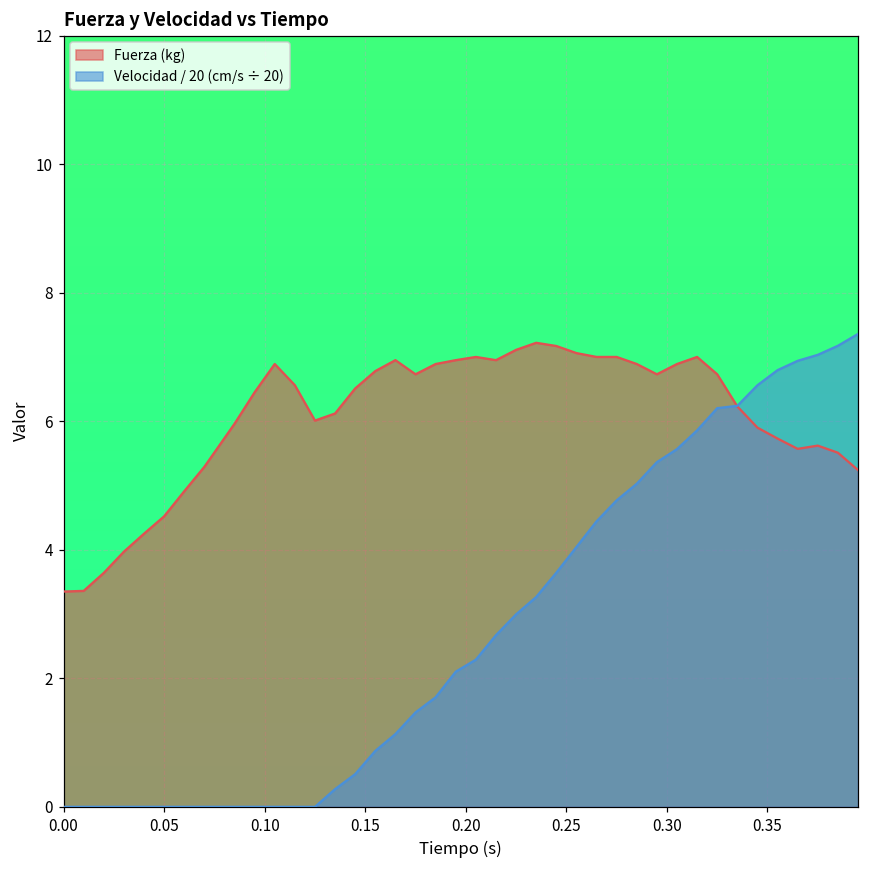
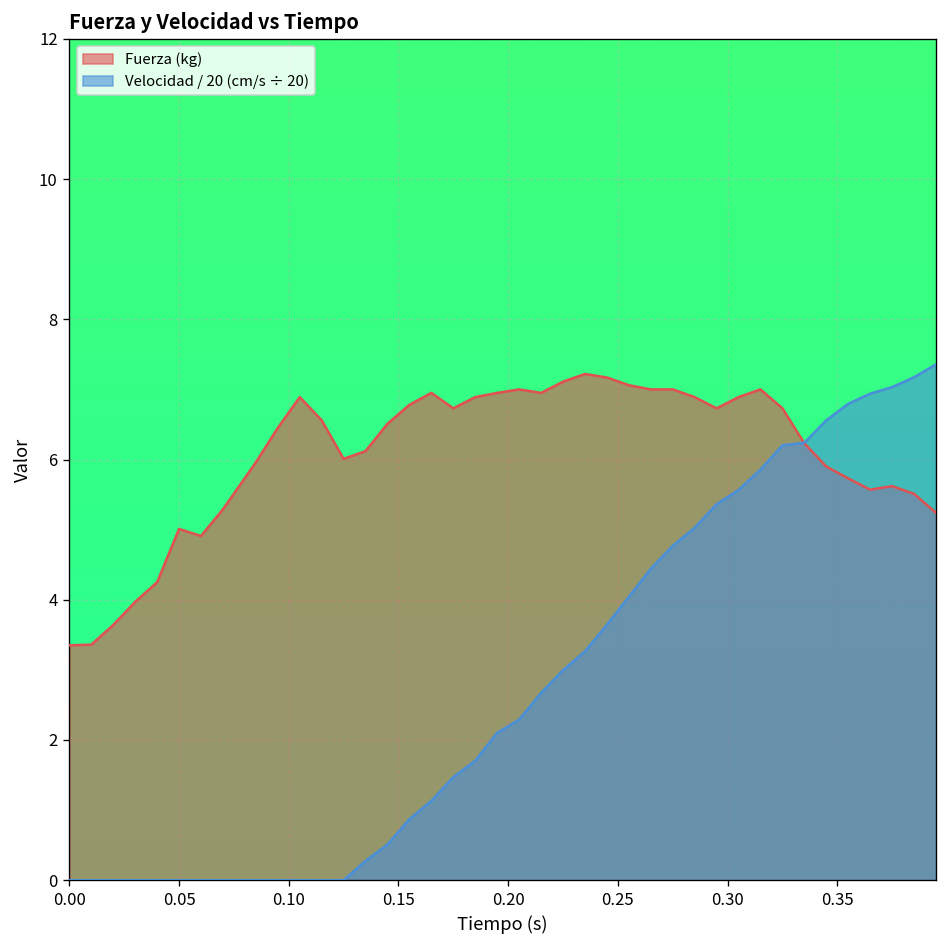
  {
    "Fuerza (kg)": {
      "0.00": 3.4,
-     "0.05": 4.5
+     "0.05": 5.0
    },
    "Velocidad / 20 (cm/s ÷ 20)": {
      "0.00": 0.0,
      "0.05": 0.0
    }
  }
